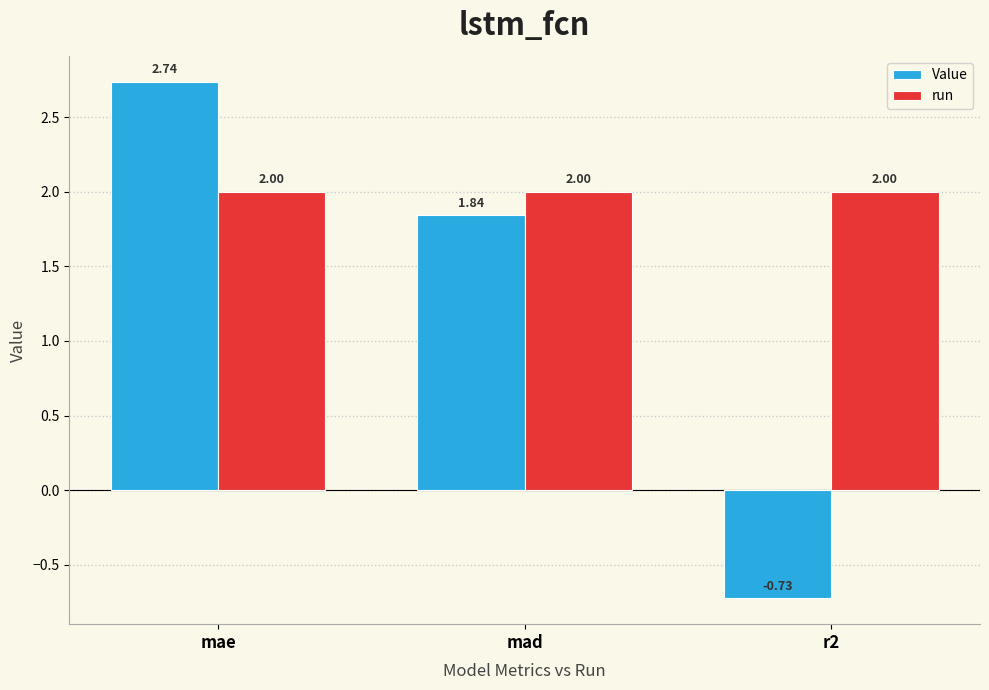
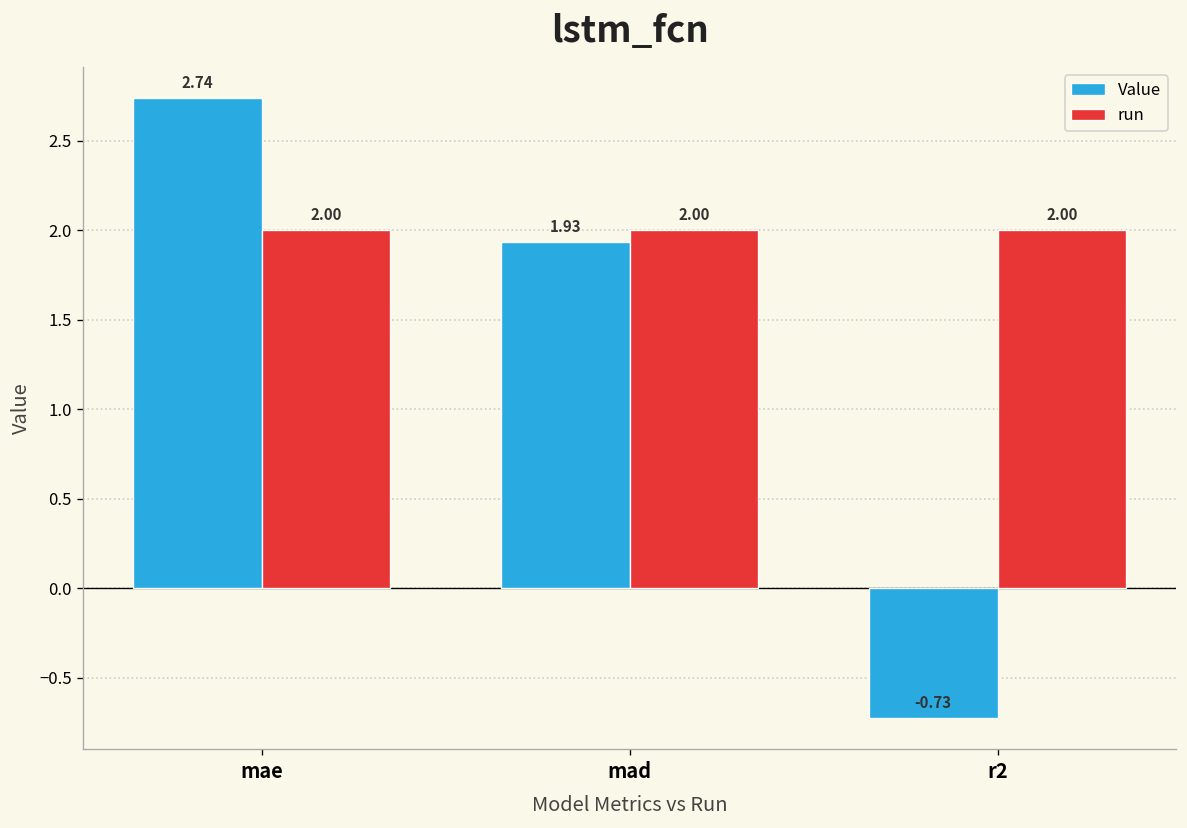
  {
    "Value": {
      "mae": 2.74,
-     "mad": 1.84,
+     "mad": 1.93,
      "r2": -0.73
    },
    "run": {
      "mae": 2.00,
      "mad": 2.00,
      "r2": 2.00
    }
  }
